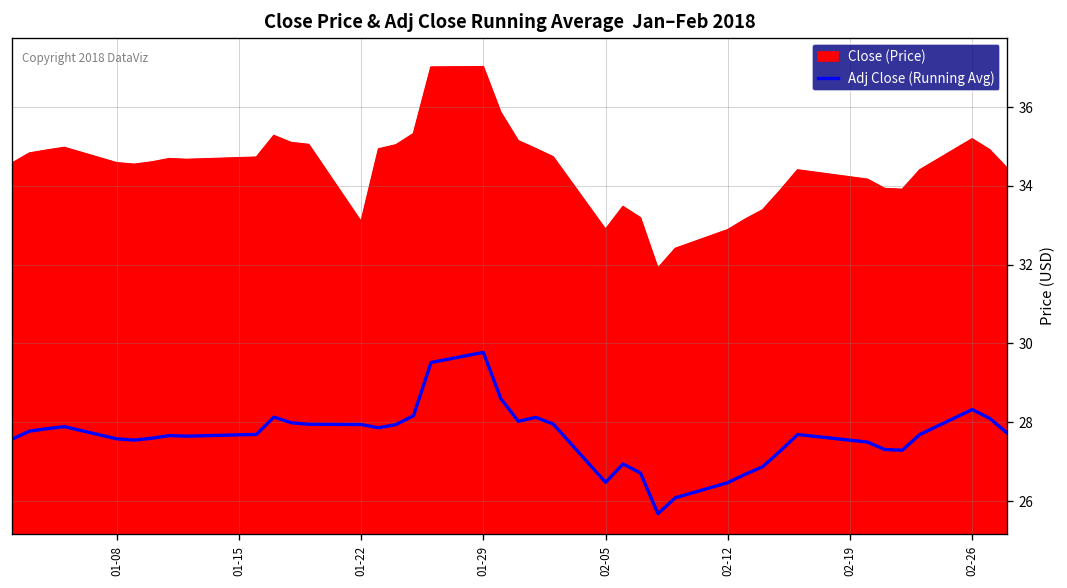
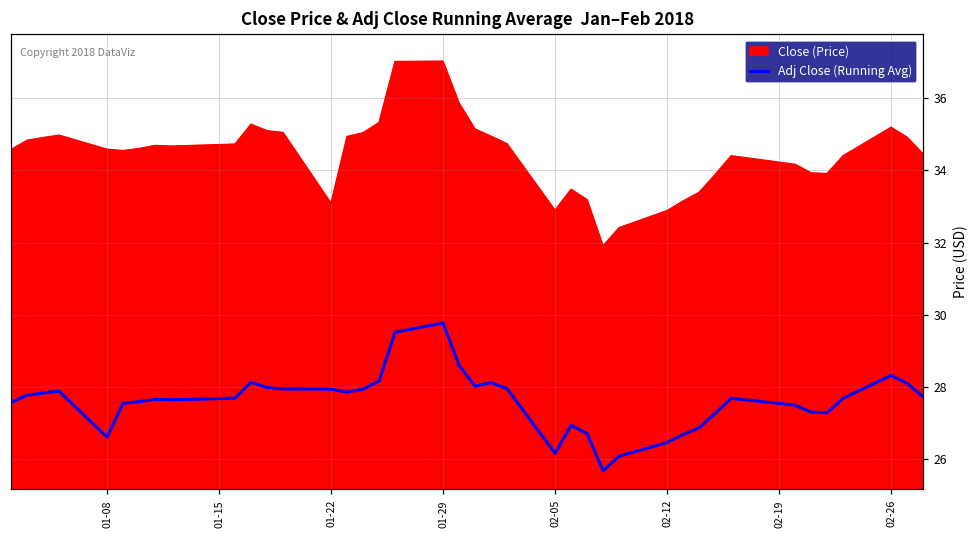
  {
    "Close (Price)": {
      "01-08": 34.6,
      "01-22": 33.1,
      "01-29": 37.0,
      "02-05": 32.9,
      "02-12": 32.9,
      "02-26": 35.2
    },
    "Adj Close (Running Avg)": {
-     "01-08": 27.6,
+     "01-08": 26.6,
      "01-22": 27.9,
      "01-29": 29.8,
-     "02-05": 26.5,
+     "02-05": 26.2,
      "02-12": 26.5,
      "02-26": 28.3
    }
  }
